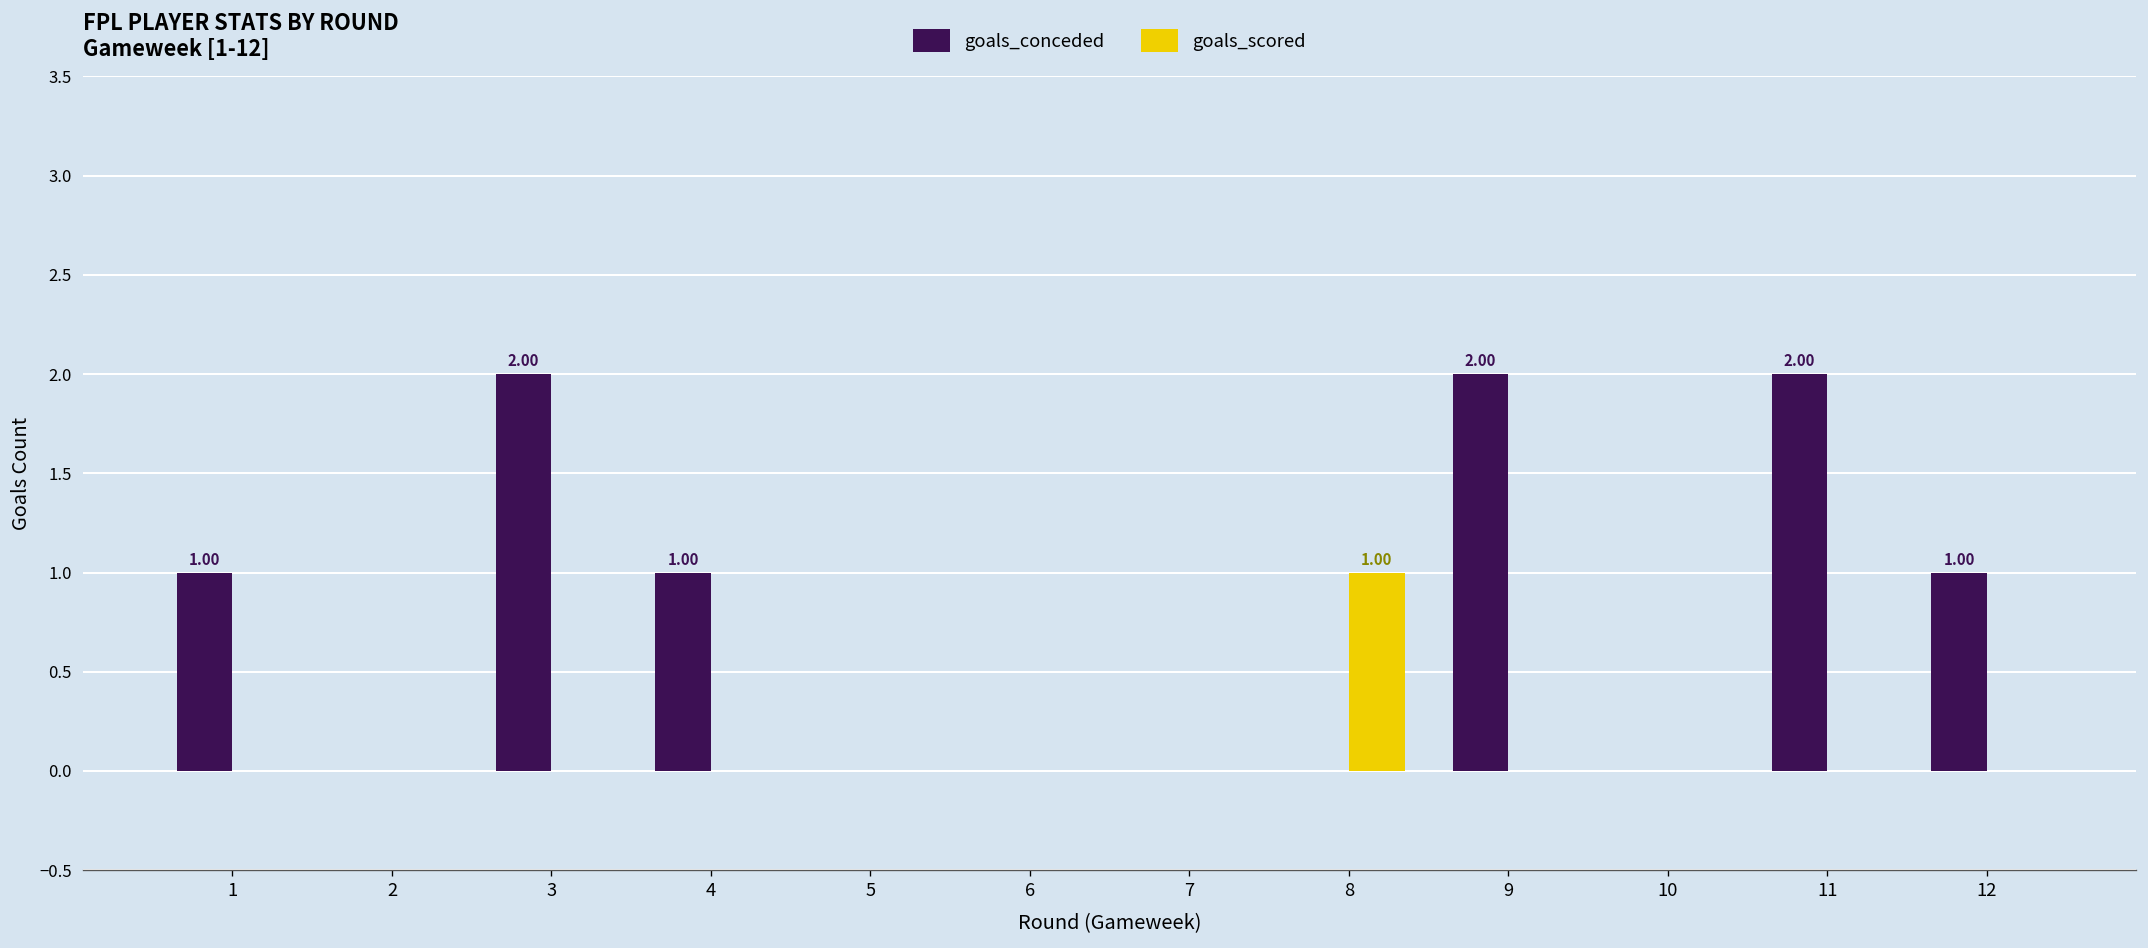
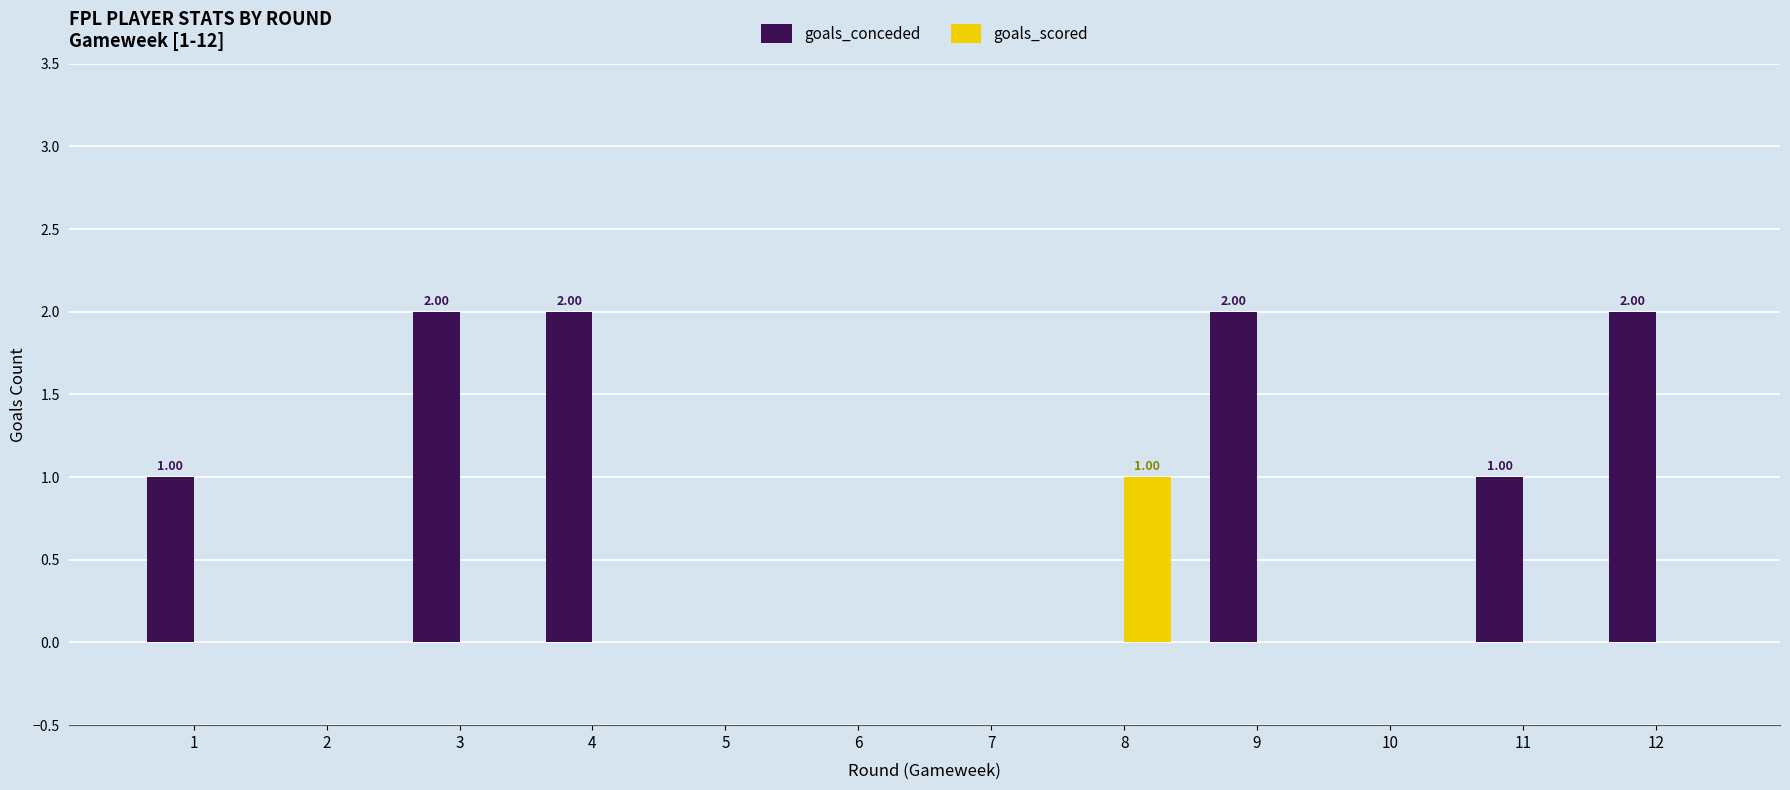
  {
    "goals_conceded": {
      "1": 1.00,
      "3": 2.00,
-     "4": 1.00,
+     "4": 2.00,
      "9": 2.00,
-     "11": 2.00,
-     "12": 1.00
+     "11": 1.00,
+     "12": 2.00
    },
    "goals_scored": {
      "8": 1.00
    }
  }
